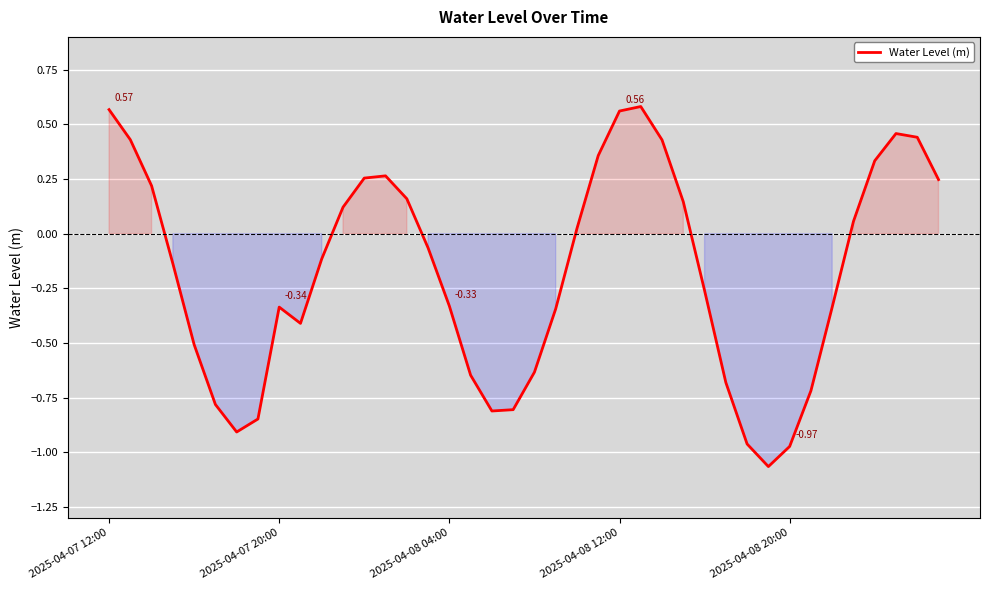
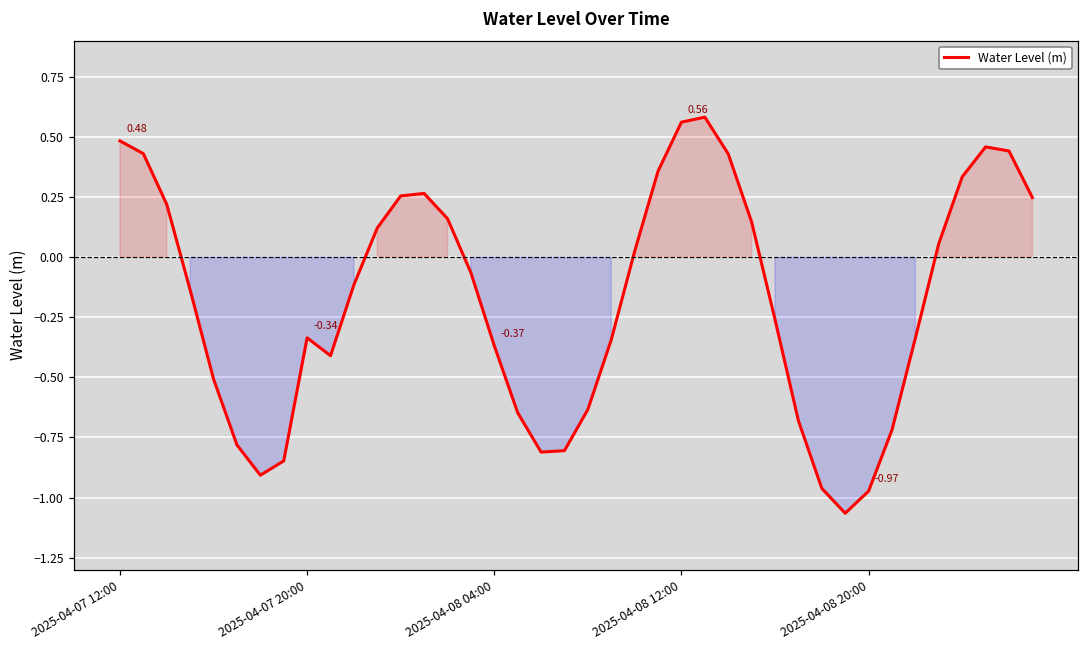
  {
-   "2025-04-07 12:00": 0.57,
+   "2025-04-07 12:00": 0.48,
    "2025-04-07 20:00": -0.34,
-   "2025-04-08 04:00": -0.33,
+   "2025-04-08 04:00": -0.37,
    "2025-04-08 20:00": -0.97
  }
